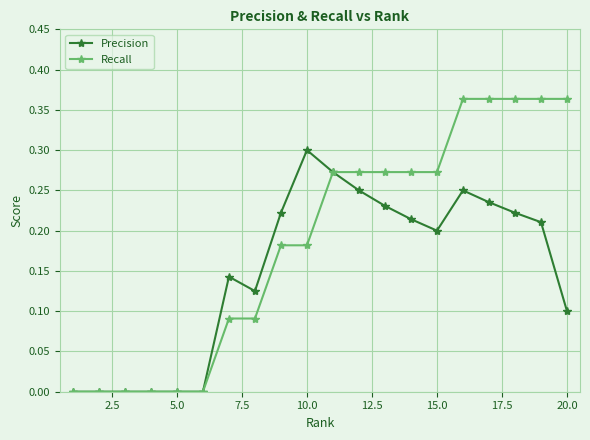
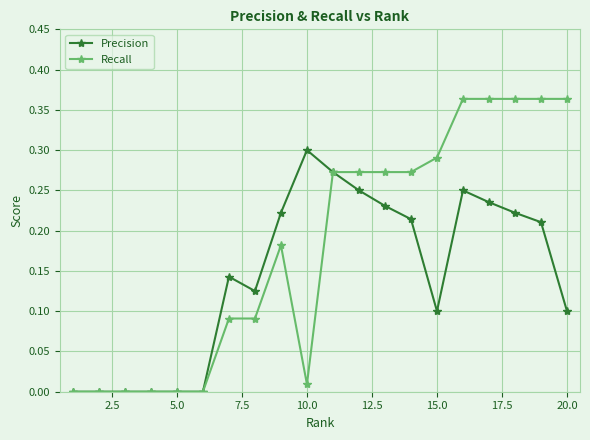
  {
    "Precision": {
      "10.0": 0.3,
-     "15.0": 0.2,
+     "15.0": 0.1,
      "20.0": 0.1
    },
    "Recall": {
-     "10.0": 0.18,
-     "15.0": 0.27,
+     "10.0": 0.01,
+     "15.0": 0.29,
      "20.0": 0.36
    }
  }
